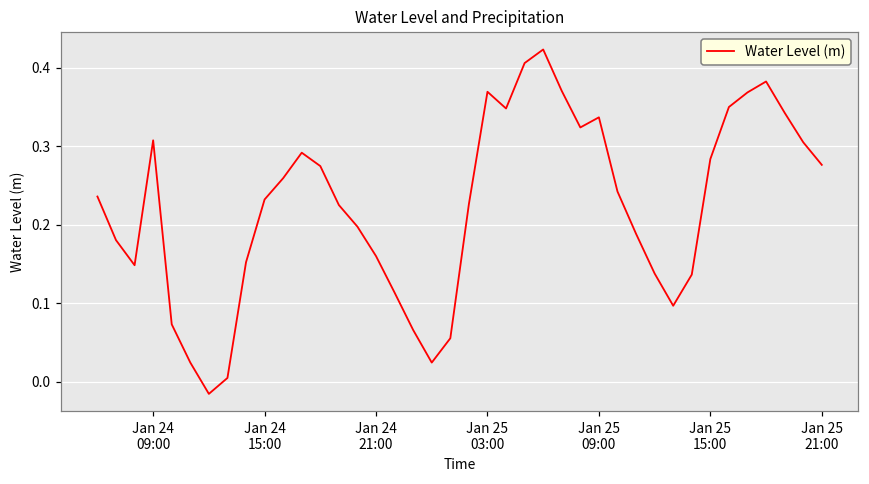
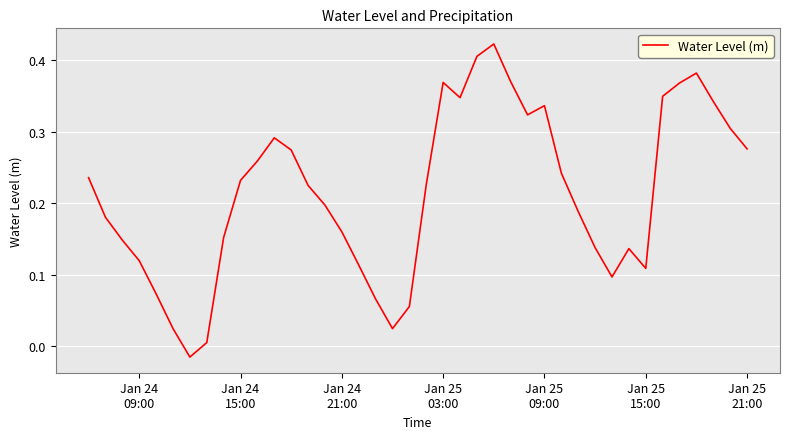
  {
-   "Jan 24 09:00": 0.31,
+   "Jan 24 09:00": 0.12,
    "Jan 24 15:00": 0.23,
    "Jan 24 21:00": 0.16,
    "Jan 25 03:00": 0.37,
    "Jan 25 09:00": 0.34,
-   "Jan 25 15:00": 0.28,
+   "Jan 25 15:00": 0.11,
    "Jan 25 21:00": 0.28
  }
